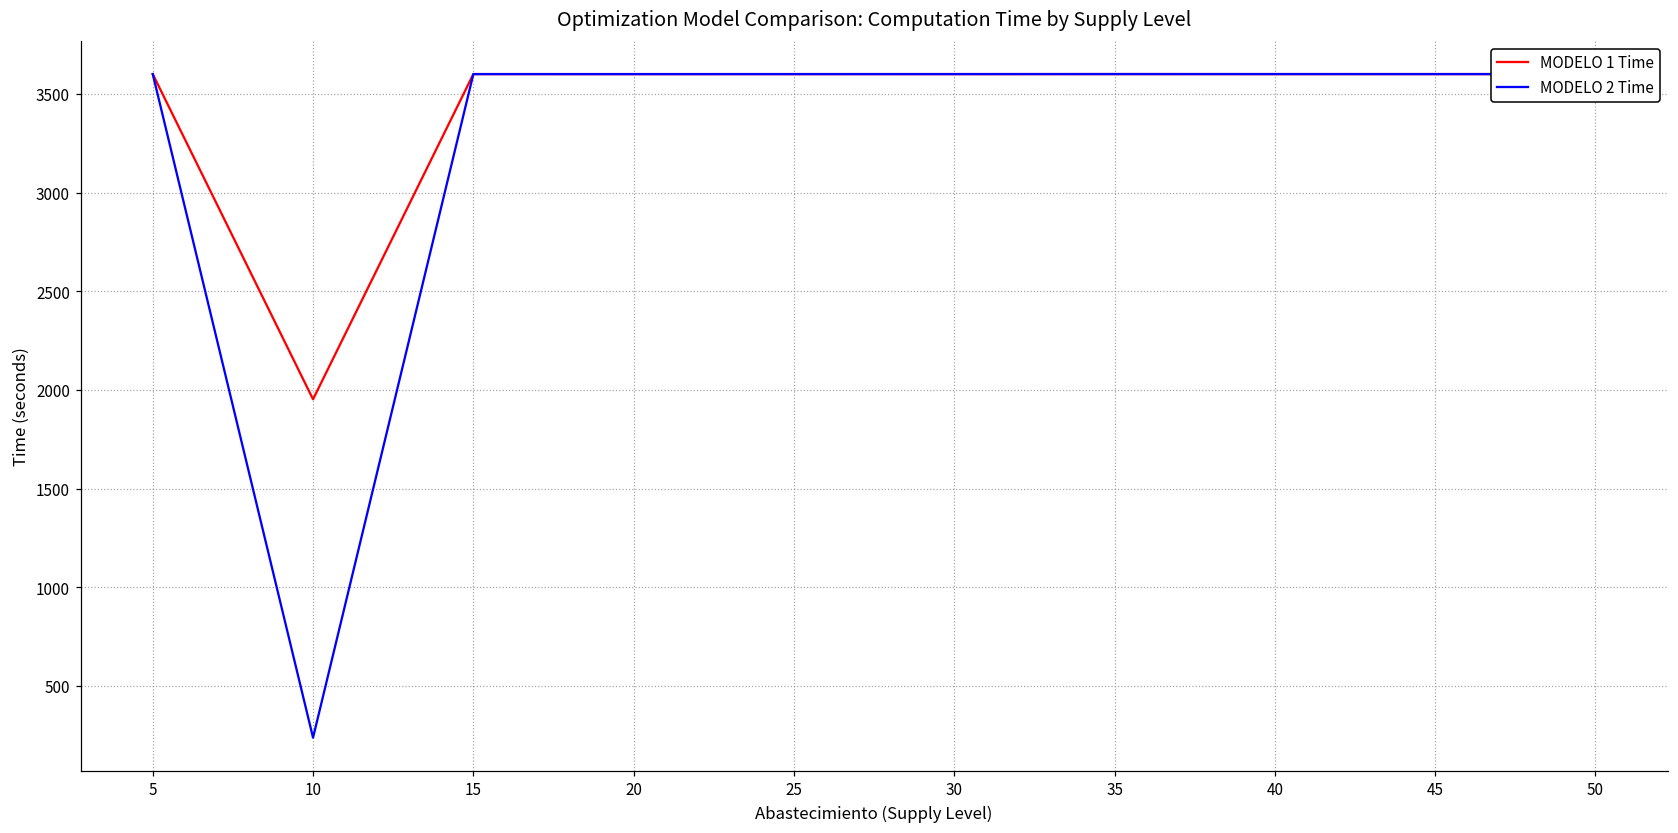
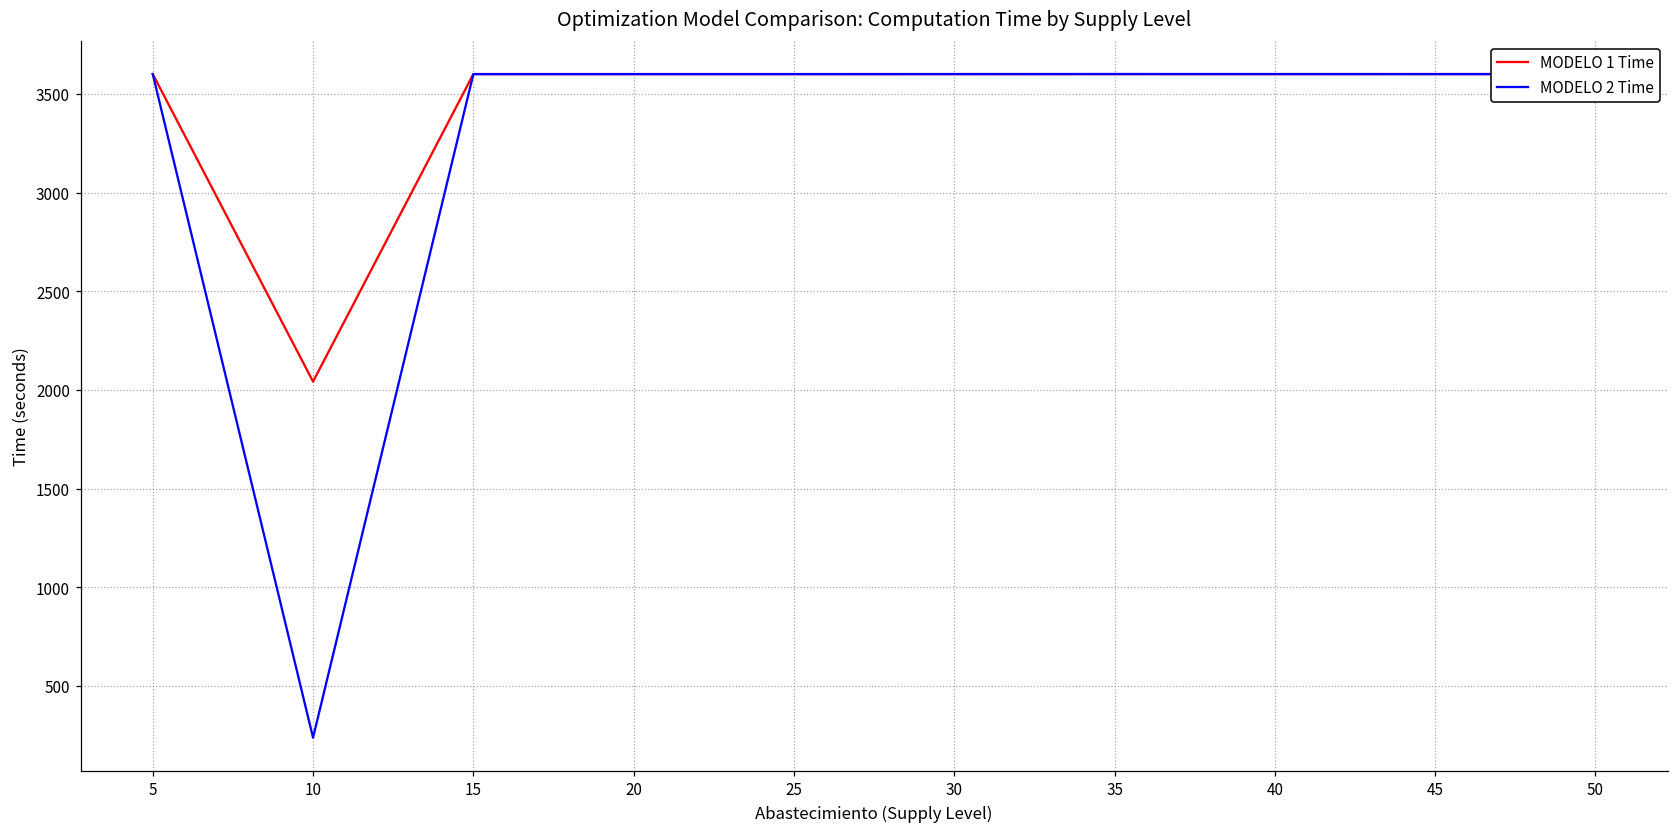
  {
    "MODELO 1 Time": {
-     "10": 1950
+     "10": 2040
    },
    "MODELO 2 Time": {
      "10": 240
    }
  }
